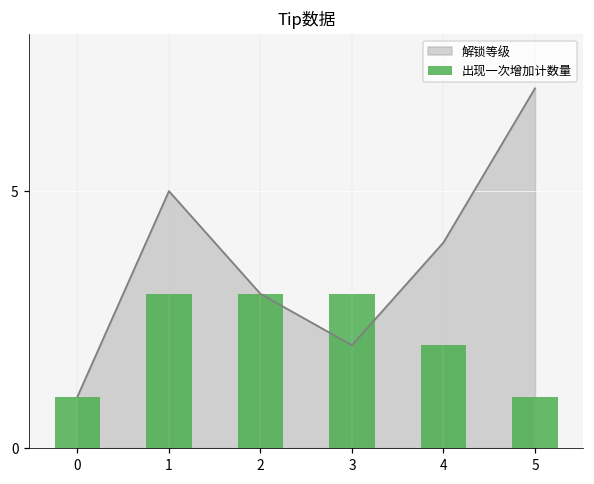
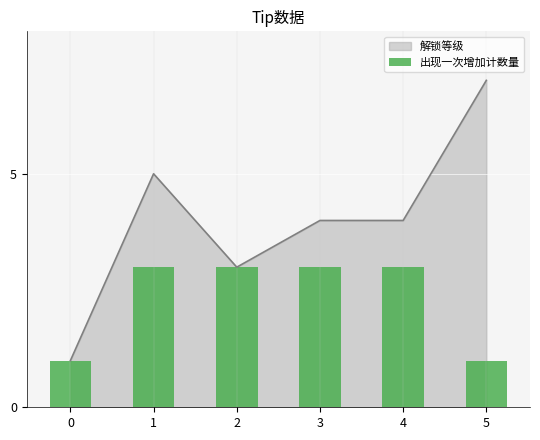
  {
    "解锁等级": {
      "0": 1,
      "1": 5,
      "2": 3,
-     "3": 2,
+     "3": 4,
      "4": 4,
      "5": 7
    },
    "出现一次增加计数量": {
      "0": 1,
      "1": 3,
      "2": 3,
      "3": 3,
-     "4": 2,
+     "4": 3,
      "5": 1
    }
  }
